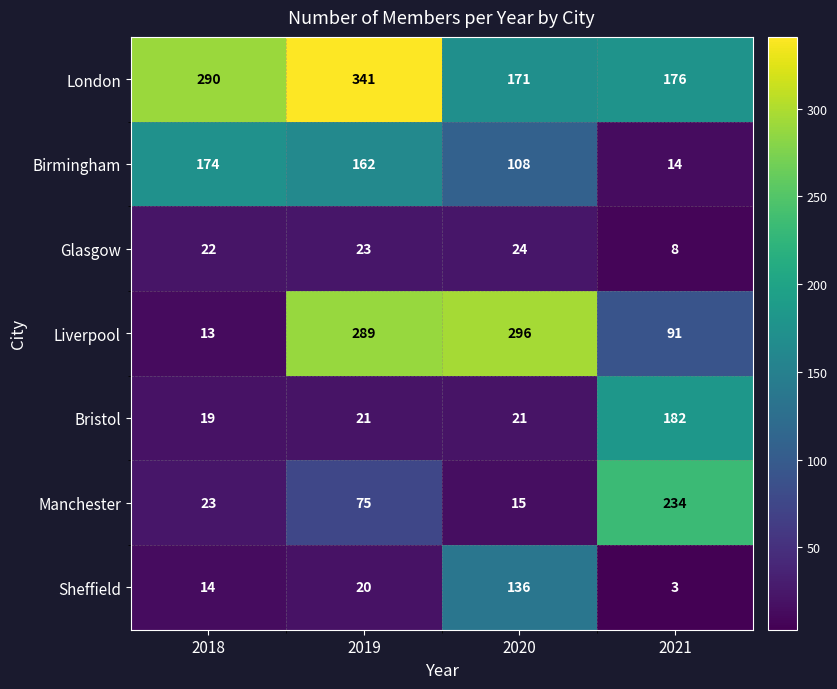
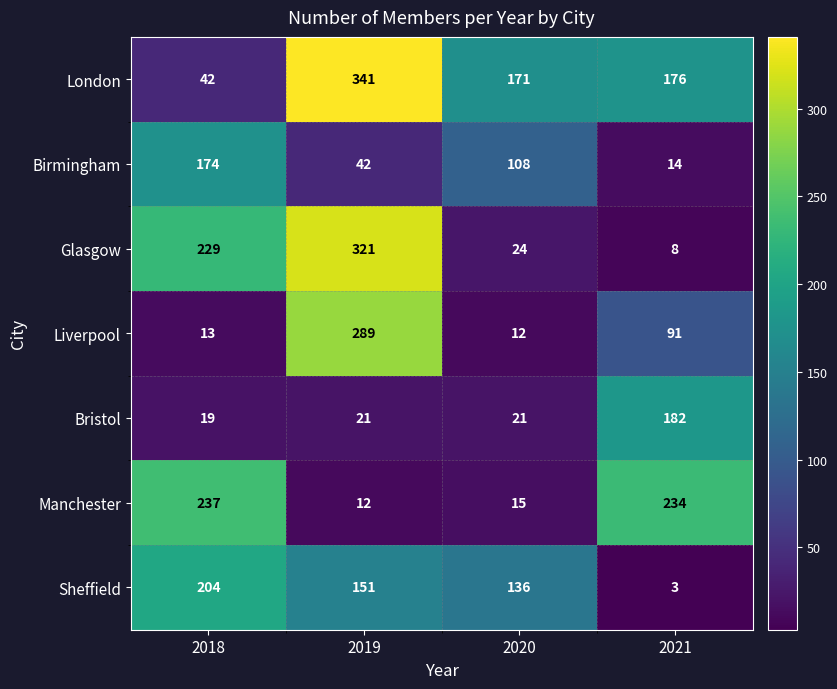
  {
    "London": {
-     "2018": 290,
+     "2018": 42,
      "2019": 341,
      "2020": 171,
      "2021": 176
    },
    "Birmingham": {
      "2018": 174,
-     "2019": 162,
+     "2019": 42,
      "2020": 108,
      "2021": 14
    },
    "Glasgow": {
-     "2018": 22,
-     "2019": 23,
+     "2018": 229,
+     "2019": 321,
      "2020": 24,
      "2021": 8
    },
    "Liverpool": {
      "2018": 13,
      "2019": 289,
-     "2020": 296,
+     "2020": 12,
      "2021": 91
    },
    "Bristol": {
      "2018": 19,
      "2019": 21,
      "2020": 21,
      "2021": 182
    },
    "Manchester": {
-     "2018": 23,
-     "2019": 75,
+     "2018": 237,
+     "2019": 12,
      "2020": 15,
      "2021": 234
    },
    "Sheffield": {
-     "2018": 14,
-     "2019": 20,
+     "2018": 204,
+     "2019": 151,
      "2020": 136,
      "2021": 3
    }
  }
